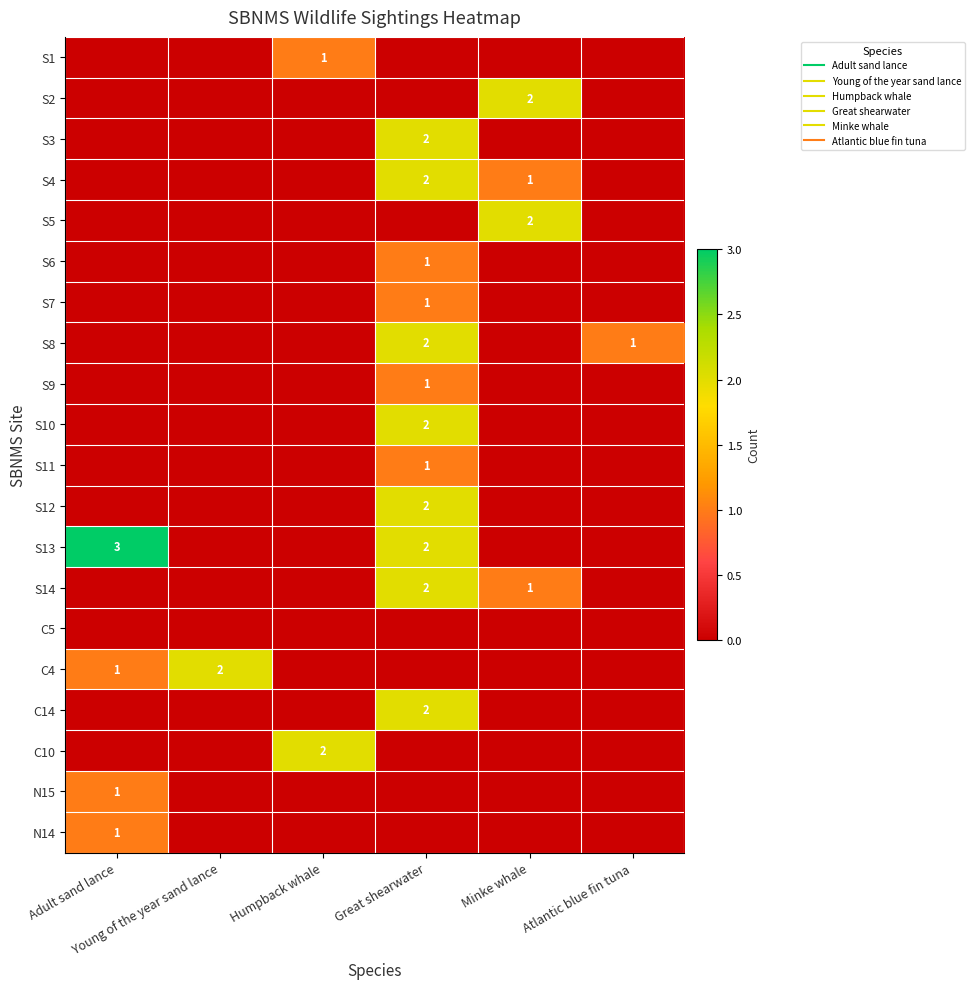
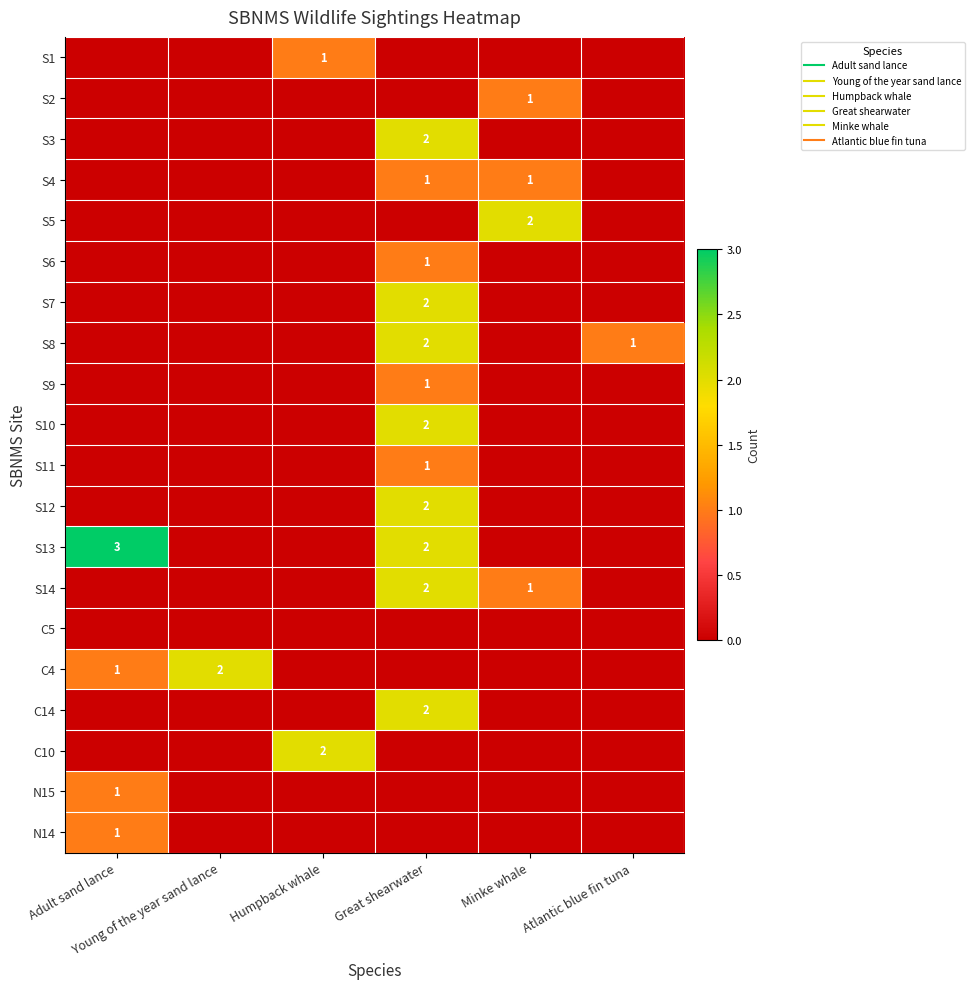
  {
    "S1": {
      "Humpback whale": 1
    },
    "S2": {
-     "Minke whale": 2
+     "Minke whale": 1
    },
    "S3": {
      "Great shearwater": 2
    },
    "S4": {
-     "Great shearwater": 2,
+     "Great shearwater": 1,
      "Minke whale": 1
    },
    "S5": {
      "Minke whale": 2
    },
    "S6": {
      "Great shearwater": 1
    },
    "S7": {
-     "Great shearwater": 1
+     "Great shearwater": 2
    },
    "S8": {
      "Great shearwater": 2,
      "Atlantic blue fin tuna": 1
    },
    "S9": {
      "Great shearwater": 1
    },
    "S10": {
      "Great shearwater": 2
    },
    "S11": {
      "Great shearwater": 1
    },
    "S12": {
      "Great shearwater": 2
    },
    "S13": {
      "Adult sand lance": 3,
      "Great shearwater": 2
    },
    "S14": {
      "Great shearwater": 2,
      "Minke whale": 1
    },
    "C4": {
      "Adult sand lance": 1,
      "Young of the year sand lance": 2
    },
    "C14": {
      "Great shearwater": 2
    },
    "C10": {
      "Humpback whale": 2
    },
    "N15": {
      "Adult sand lance": 1
    },
    "N14": {
      "Adult sand lance": 1
    }
  }
